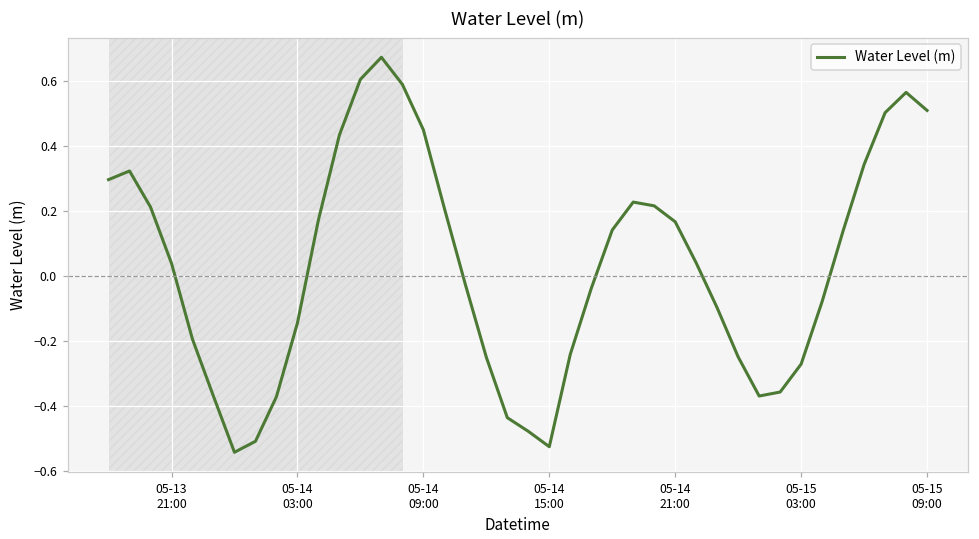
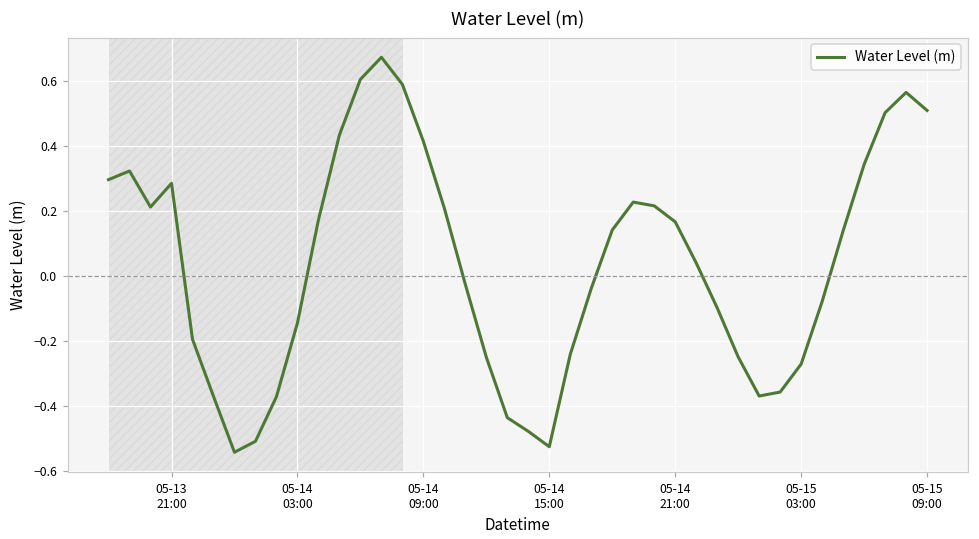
  {
-   "05-13 21:00": 0.04,
+   "05-13 21:00": 0.29,
    "05-14 03:00": -0.14,
-   "05-14 09:00": 0.45,
+   "05-14 09:00": 0.42,
    "05-14 15:00": -0.53,
    "05-14 21:00": 0.17,
    "05-15 03:00": -0.27,
    "05-15 09:00": 0.51
  }
